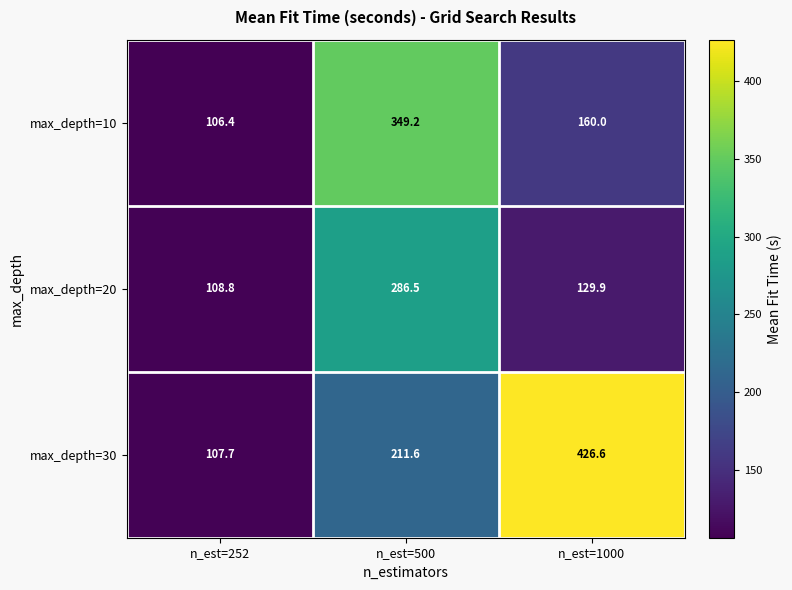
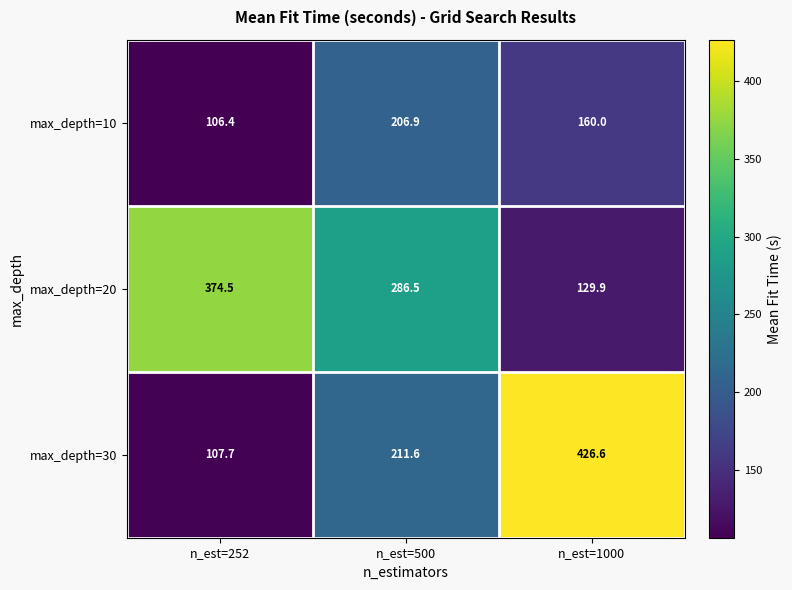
  {
    "max_depth=10": {
      "n_est=252": 106.4,
-     "n_est=500": 349.2,
+     "n_est=500": 206.9,
      "n_est=1000": 160.0
    },
    "max_depth=20": {
-     "n_est=252": 108.8,
+     "n_est=252": 374.5,
      "n_est=500": 286.5,
      "n_est=1000": 129.9
    },
    "max_depth=30": {
      "n_est=252": 107.7,
      "n_est=500": 211.6,
      "n_est=1000": 426.6
    }
  }
